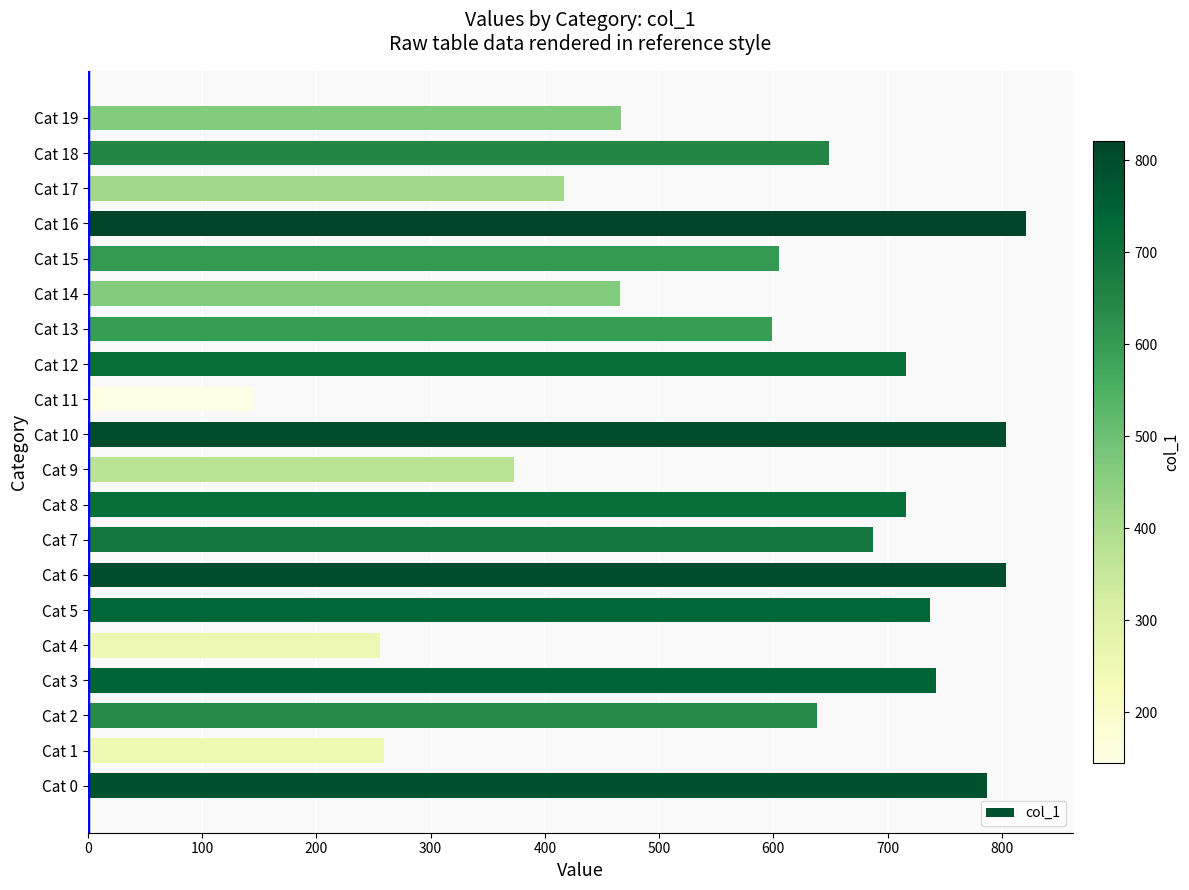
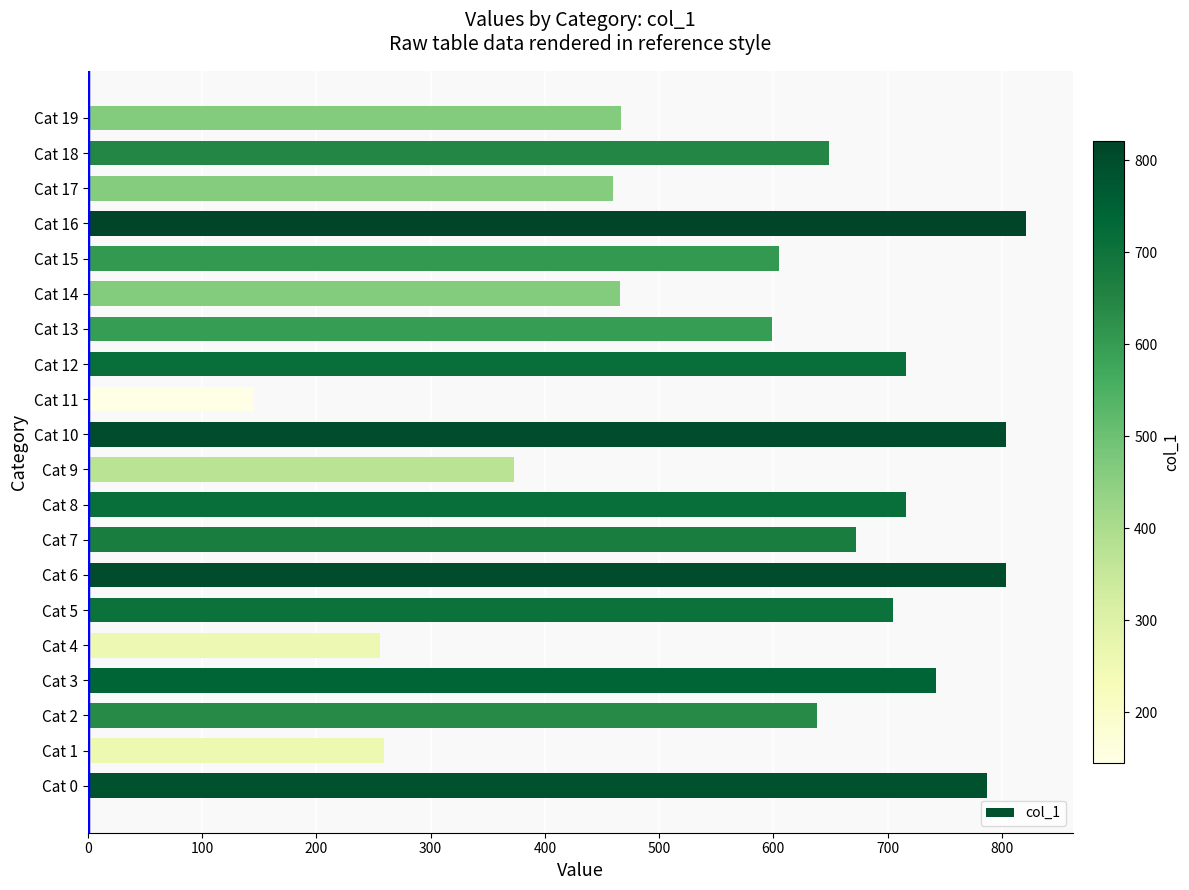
  {
    "Cat 19": 467,
    "Cat 18": 649,
-   "Cat 17": 417,
+   "Cat 17": 460,
    "Cat 16": 821,
    "Cat 15": 605,
    "Cat 14": 466,
    "Cat 13": 599,
    "Cat 12": 716,
    "Cat 11": 145,
    "Cat 10": 804,
    "Cat 9": 373,
    "Cat 8": 716,
-   "Cat 7": 687,
+   "Cat 7": 672,
    "Cat 6": 804,
-   "Cat 5": 737,
+   "Cat 5": 705,
    "Cat 4": 256,
    "Cat 3": 742,
    "Cat 2": 638,
    "Cat 1": 259,
    "Cat 0": 787
  }
